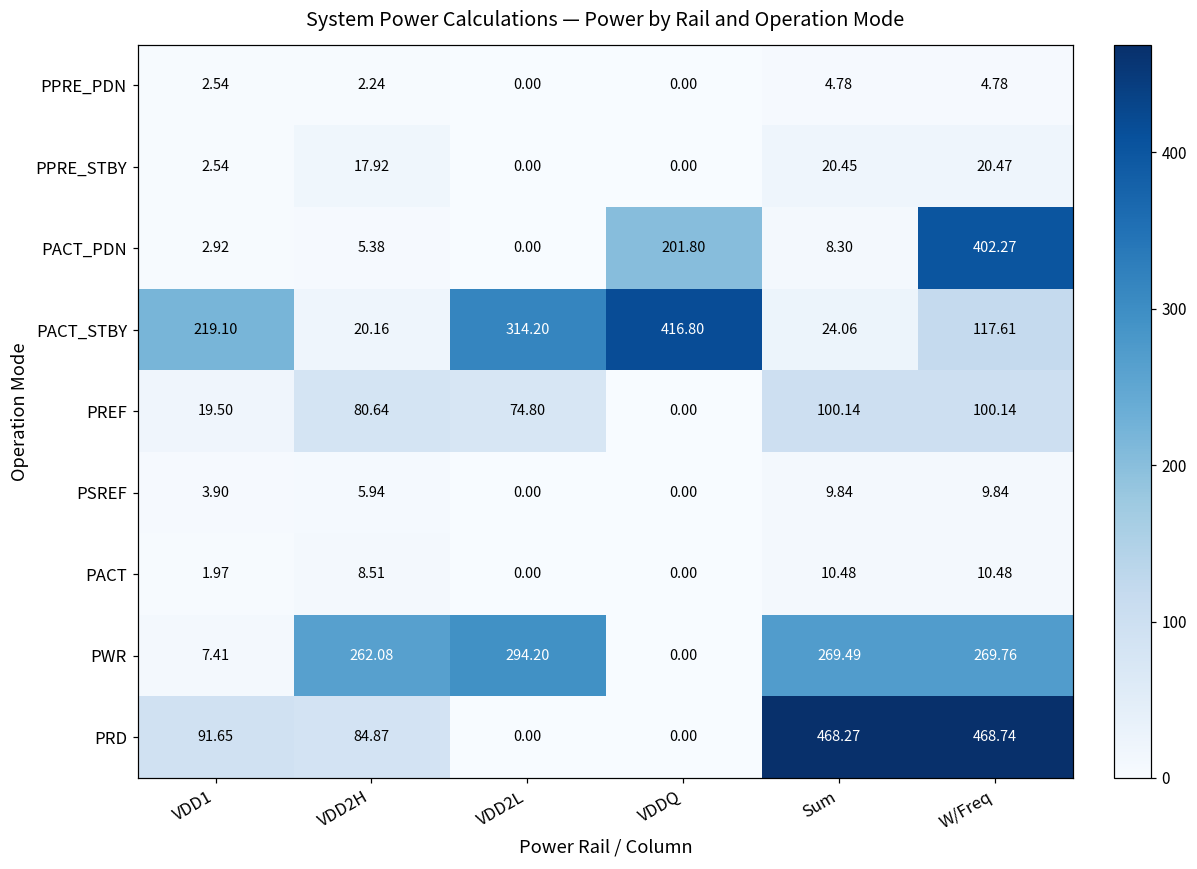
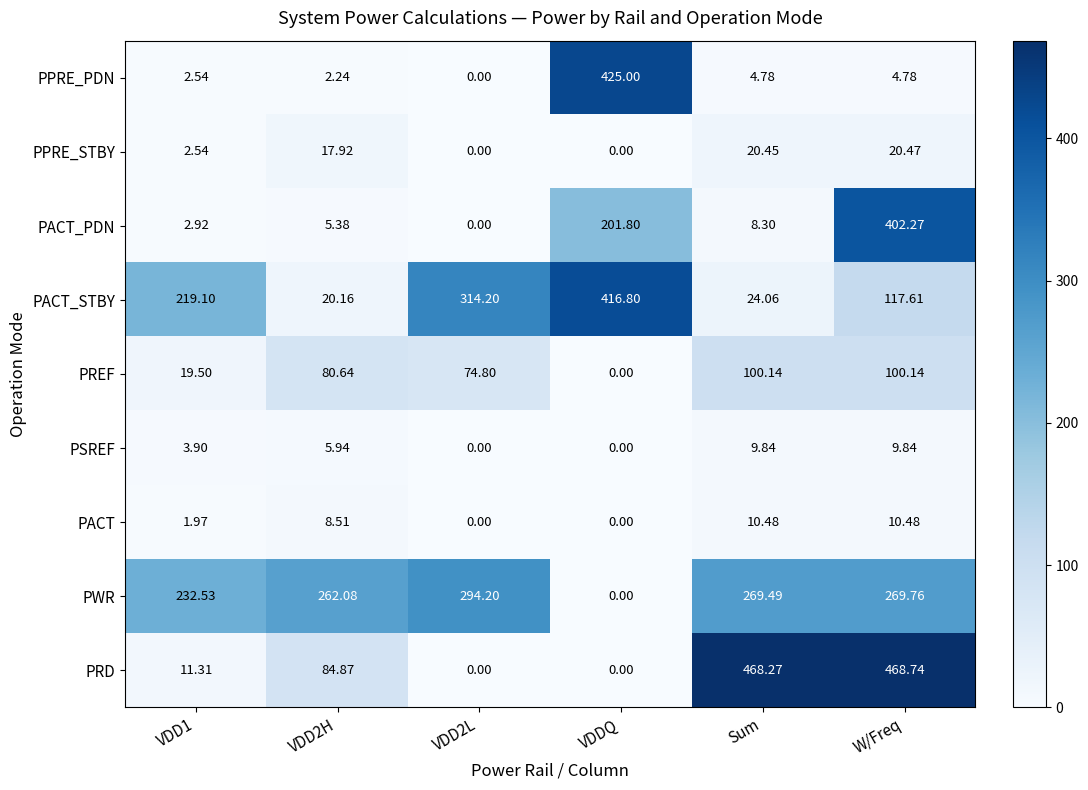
  {
    "PPRE_PDN": {
      "VDD1": 2.54,
      "VDD2H": 2.24,
      "VDD2L": 0.00,
-     "VDDQ": 0.00,
+     "VDDQ": 425.00,
      "Sum": 4.78,
      "W/Freq": 4.78
    },
    "PPRE_STBY": {
      "VDD1": 2.54,
      "VDD2H": 17.92,
      "VDD2L": 0.00,
      "VDDQ": 0.00,
      "Sum": 20.45,
      "W/Freq": 20.47
    },
    "PACT_PDN": {
      "VDD1": 2.92,
      "VDD2H": 5.38,
      "VDD2L": 0.00,
      "VDDQ": 201.80,
      "Sum": 8.30,
      "W/Freq": 402.27
    },
    "PACT_STBY": {
      "VDD1": 219.10,
      "VDD2H": 20.16,
      "VDD2L": 314.20,
      "VDDQ": 416.80,
      "Sum": 24.06,
      "W/Freq": 117.61
    },
    "PREF": {
      "VDD1": 19.50,
      "VDD2H": 80.64,
      "VDD2L": 74.80,
      "VDDQ": 0.00,
      "Sum": 100.14,
      "W/Freq": 100.14
    },
    "PSREF": {
      "VDD1": 3.90,
      "VDD2H": 5.94,
      "VDD2L": 0.00,
      "VDDQ": 0.00,
      "Sum": 9.84,
      "W/Freq": 9.84
    },
    "PACT": {
      "VDD1": 1.97,
      "VDD2H": 8.51,
      "VDD2L": 0.00,
      "VDDQ": 0.00,
      "Sum": 10.48,
      "W/Freq": 10.48
    },
    "PWR": {
-     "VDD1": 7.41,
+     "VDD1": 232.53,
      "VDD2H": 262.08,
      "VDD2L": 294.20,
      "VDDQ": 0.00,
      "Sum": 269.49,
      "W/Freq": 269.76
    },
    "PRD": {
-     "VDD1": 91.65,
+     "VDD1": 11.31,
      "VDD2H": 84.87,
      "VDD2L": 0.00,
      "VDDQ": 0.00,
      "Sum": 468.27,
      "W/Freq": 468.74
    }
  }
